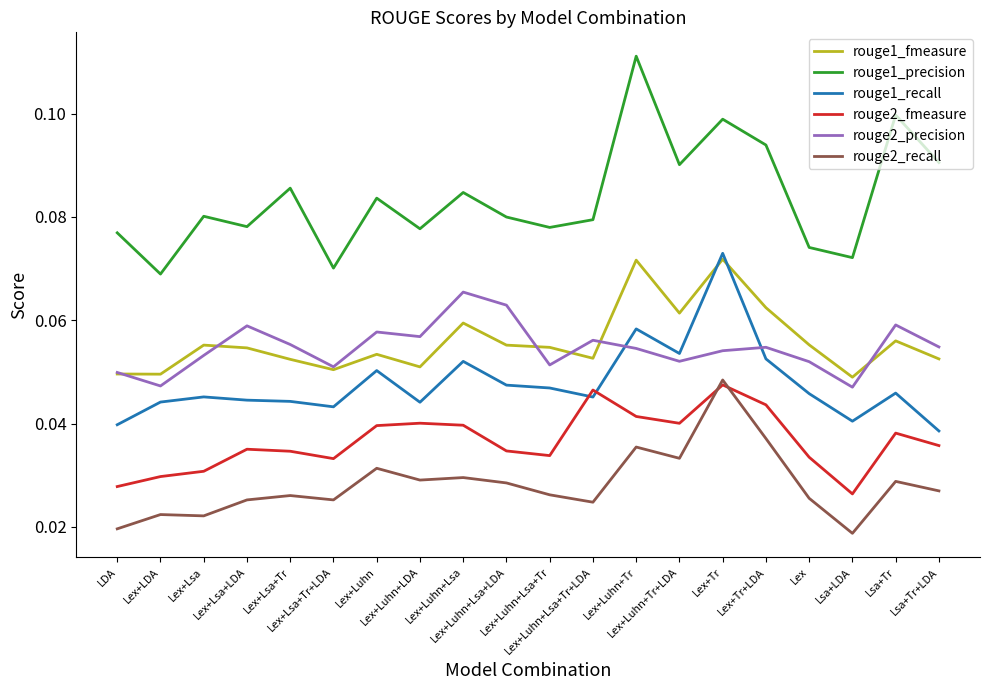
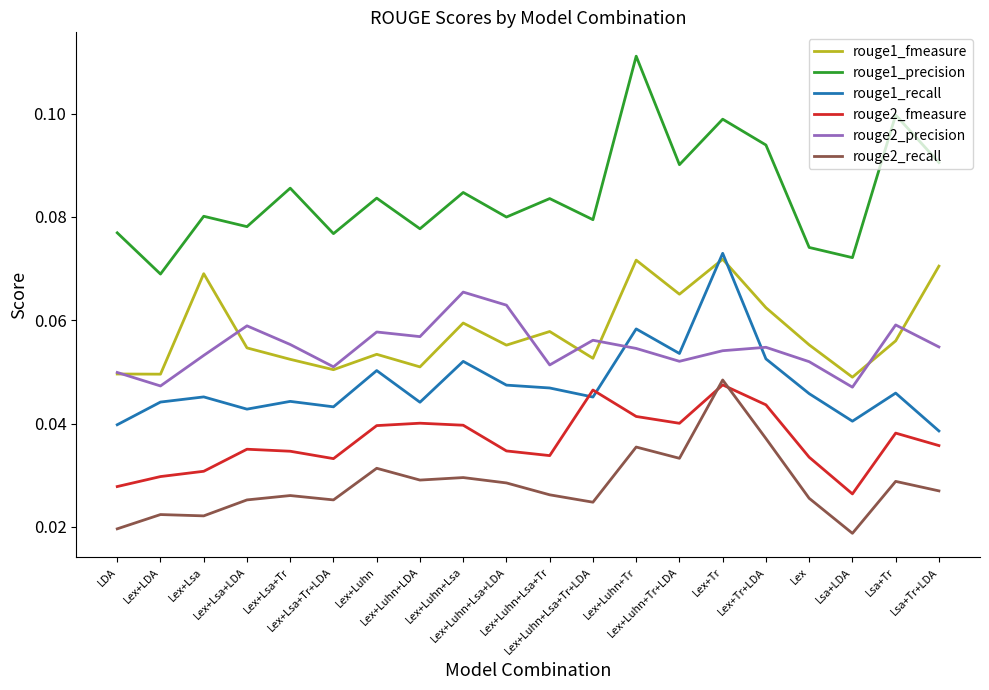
  {
    "rouge1_fmeasure": {
      "Lex+LDA": 0.050,
-     "Lex+Lsa": 0.055,
+     "Lex+Lsa": 0.069,
      "Lex+Lsa+LDA": 0.055,
      "Lex+Lsa+Tr": 0.052,
      "Lex+Lsa+Tr+LDA": 0.050,
      "Lex+Luhn": 0.053,
      "Lex+Luhn+LDA": 0.051,
      "Lex+Luhn+Lsa": 0.059,
      "Lex+Luhn+Lsa+LDA": 0.055,
-     "Lex+Luhn+Lsa+Tr": 0.055,
+     "Lex+Luhn+Lsa+Tr": 0.058,
      "Lex+Luhn+Lsa+Tr+LDA": 0.053,
      "Lex+Luhn+Tr": 0.072,
-     "Lex+Luhn+Tr+LDA": 0.061,
+     "Lex+Luhn+Tr+LDA": 0.065,
      "Lex+Tr": 0.072,
      "Lex+Tr+LDA": 0.062,
      "Lex": 0.055,
      "Lsa+LDA": 0.049,
      "Lsa+Tr": 0.056,
-     "Lsa+Tr+LDA": 0.053
+     "Lsa+Tr+LDA": 0.070
    },
    "rouge1_precision": {
      "LDA": 0.077,
      "Lex+LDA": 0.069,
      "Lex+Lsa": 0.080,
      "Lex+Lsa+LDA": 0.078,
      "Lex+Lsa+Tr": 0.086,
-     "Lex+Lsa+Tr+LDA": 0.070,
+     "Lex+Lsa+Tr+LDA": 0.077,
      "Lex+Luhn": 0.084,
      "Lex+Luhn+LDA": 0.078,
      "Lex+Luhn+Lsa": 0.085,
      "Lex+Luhn+Lsa+LDA": 0.080,
-     "Lex+Luhn+Lsa+Tr": 0.078,
+     "Lex+Luhn+Lsa+Tr": 0.084,
      "Lex+Luhn+Lsa+Tr+LDA": 0.079,
      "Lex+Luhn+Tr": 0.111,
      "Lex+Luhn+Tr+LDA": 0.090,
      "Lex+Tr": 0.099,
      "Lex+Tr+LDA": 0.094,
      "Lex": 0.074,
      "Lsa+LDA": 0.072
    },
    "rouge1_recall": {
      "LDA": 0.040,
      "Lex+LDA": 0.044,
      "Lex+Lsa": 0.045,
-     "Lex+Lsa+LDA": 0.045,
+     "Lex+Lsa+LDA": 0.043,
      "Lex+Lsa+Tr": 0.044,
      "Lex+Lsa+Tr+LDA": 0.043,
      "Lex+Luhn": 0.050,
      "Lex+Luhn+LDA": 0.044,
      "Lex+Luhn+Lsa": 0.052,
      "Lex+Luhn+Lsa+LDA": 0.047,
      "Lex+Luhn+Lsa+Tr": 0.047,
      "Lex+Luhn+Lsa+Tr+LDA": 0.045,
      "Lex+Luhn+Tr": 0.058,
      "Lex+Luhn+Tr+LDA": 0.054,
      "Lex+Tr": 0.073,
      "Lex+Tr+LDA": 0.053,
      "Lex": 0.046,
      "Lsa+LDA": 0.040,
      "Lsa+Tr": 0.046,
      "Lsa+Tr+LDA": 0.039
    },
    "rouge2_fmeasure": {
      "LDA": 0.028,
      "Lex+LDA": 0.030,
      "Lex+Lsa": 0.031,
      "Lex+Lsa+LDA": 0.035,
      "Lex+Lsa+Tr": 0.035,
      "Lex+Lsa+Tr+LDA": 0.033,
      "Lex+Luhn": 0.040,
      "Lex+Luhn+LDA": 0.040,
      "Lex+Luhn+Lsa": 0.040,
      "Lex+Luhn+Lsa+LDA": 0.035,
      "Lex+Luhn+Lsa+Tr": 0.034,
      "Lex+Luhn+Lsa+Tr+LDA": 0.046,
      "Lex+Luhn+Tr": 0.041,
      "Lex+Luhn+Tr+LDA": 0.040,
      "Lex+Tr": 0.047,
      "Lex+Tr+LDA": 0.044,
      "Lex": 0.033,
      "Lsa+LDA": 0.026,
      "Lsa+Tr": 0.038,
      "Lsa+Tr+LDA": 0.036
    },
    "rouge2_precision": {
      "Lex+LDA": 0.047,
      "Lex+Lsa": 0.053,
      "Lex+Lsa+LDA": 0.059,
      "Lex+Lsa+Tr": 0.055,
      "Lex+Lsa+Tr+LDA": 0.051,
      "Lex+Luhn": 0.058,
      "Lex+Luhn+LDA": 0.057,
      "Lex+Luhn+Lsa": 0.065,
      "Lex+Luhn+Lsa+LDA": 0.063,
      "Lex+Luhn+Lsa+Tr": 0.051,
      "Lex+Luhn+Lsa+Tr+LDA": 0.056,
      "Lex+Luhn+Tr": 0.055,
      "Lex+Luhn+Tr+LDA": 0.052,
      "Lex+Tr": 0.054,
      "Lex+Tr+LDA": 0.055,
      "Lex": 0.052,
      "Lsa+LDA": 0.047,
      "Lsa+Tr": 0.059,
      "Lsa+Tr+LDA": 0.055
    },
    "rouge2_recall": {
      "LDA": 0.020,
      "Lex+LDA": 0.022,
      "Lex+Lsa": 0.022,
      "Lex+Lsa+LDA": 0.025,
      "Lex+Lsa+Tr": 0.026,
      "Lex+Lsa+Tr+LDA": 0.025,
      "Lex+Luhn": 0.031,
      "Lex+Luhn+LDA": 0.029,
      "Lex+Luhn+Lsa": 0.030,
      "Lex+Luhn+Lsa+LDA": 0.029,
      "Lex+Luhn+Lsa+Tr": 0.026,
      "Lex+Luhn+Lsa+Tr+LDA": 0.025,
      "Lex+Luhn+Tr": 0.035,
      "Lex+Luhn+Tr+LDA": 0.033,
      "Lex+Tr": 0.048,
      "Lex+Tr+LDA": 0.037,
      "Lex": 0.026,
      "Lsa+LDA": 0.019,
      "Lsa+Tr": 0.029,
      "Lsa+Tr+LDA": 0.027
    }
  }
